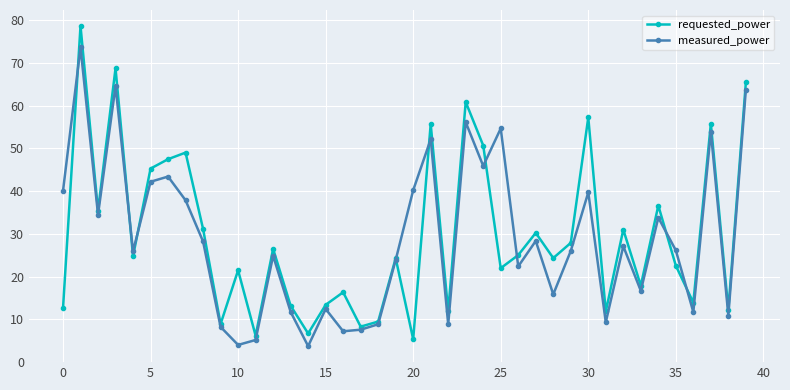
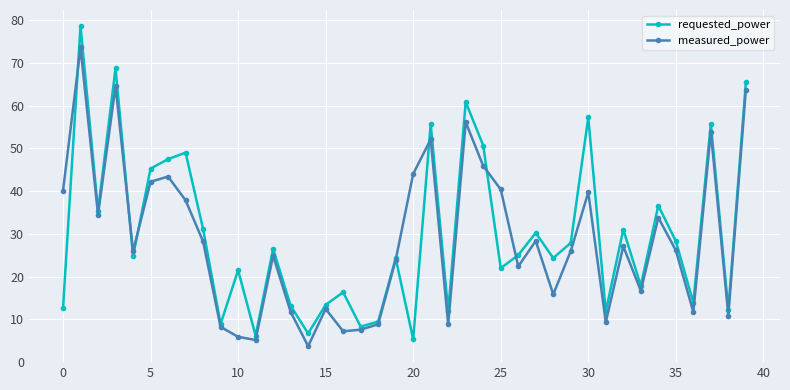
  {
    "requested_power": {
      "0": 13,
      "5": 45,
      "10": 21,
      "15": 13,
      "20": 5,
      "25": 22,
      "30": 57,
-     "35": 23
+     "35": 28
    },
    "measured_power": {
      "0": 40,
      "5": 42,
-     "10": 4,
+     "10": 6,
      "15": 12,
-     "20": 40,
-     "25": 55,
+     "20": 44,
+     "25": 40,
      "30": 40,
      "35": 26
    }
  }
